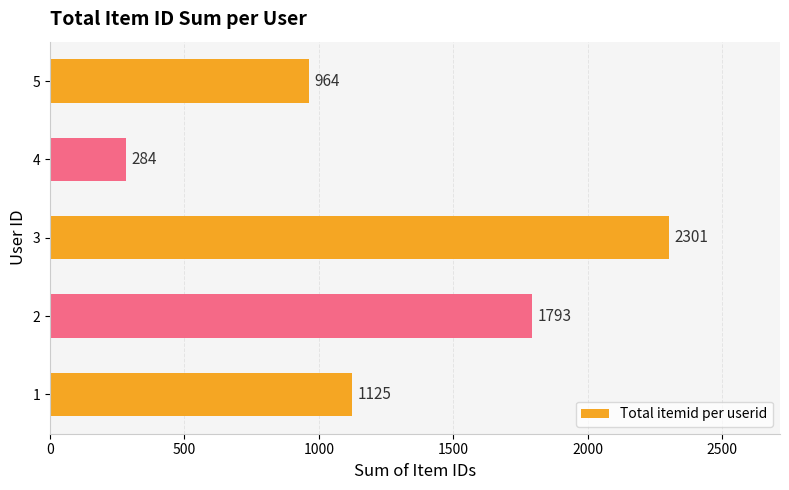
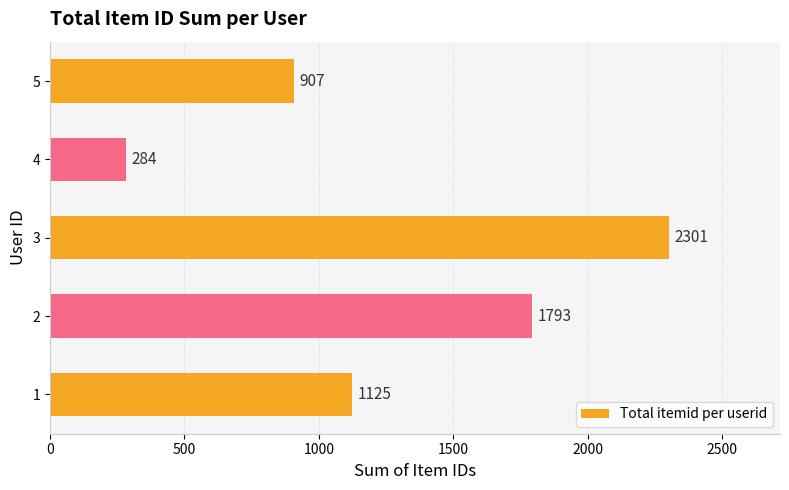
  {
-   "5": 964,
+   "5": 907,
    "4": 284,
    "3": 2301,
    "2": 1793,
    "1": 1125
  }
